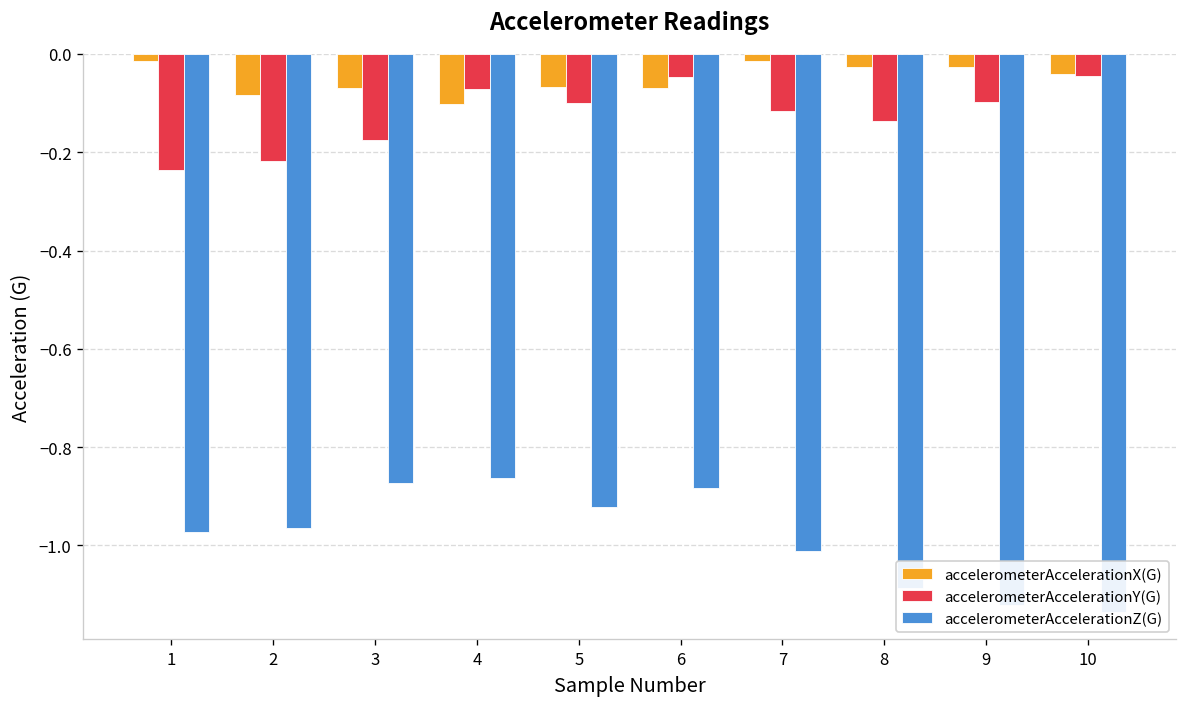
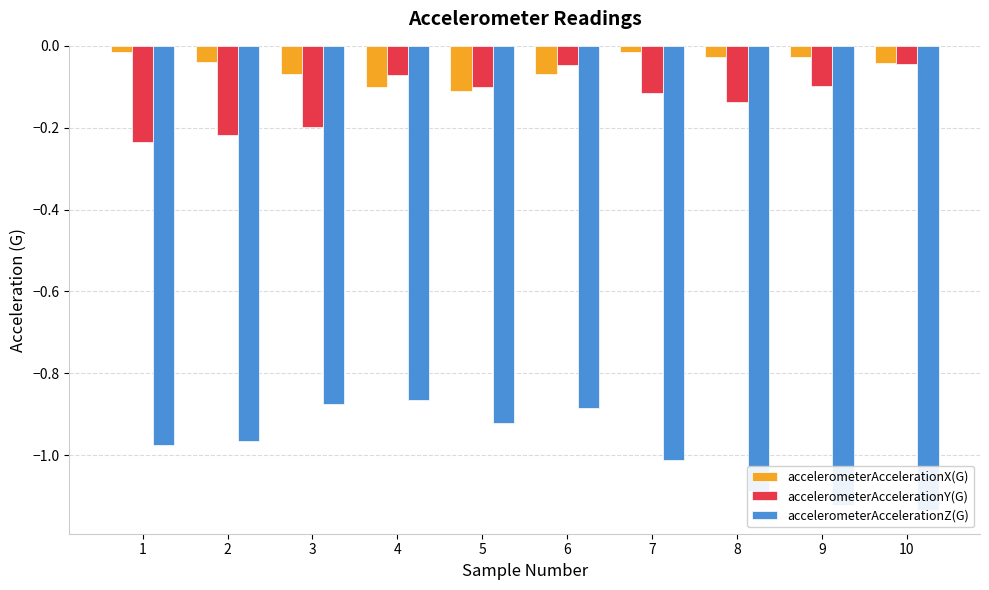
  {
    "accelerometerAccelerationX(G)": {
      "1": -0.02,
-     "2": -0.08,
+     "2": -0.04,
      "3": -0.07,
      "4": -0.10,
-     "5": -0.07,
+     "5": -0.11,
      "6": -0.07,
      "7": -0.01,
      "8": -0.03,
      "9": -0.03,
      "10": -0.04
    },
    "accelerometerAccelerationY(G)": {
      "1": -0.24,
      "2": -0.22,
-     "3": -0.17,
+     "3": -0.20,
      "4": -0.07,
      "5": -0.10,
      "6": -0.05,
      "7": -0.12,
      "8": -0.14,
      "9": -0.10,
      "10": -0.04
    },
    "accelerometerAccelerationZ(G)": {
      "1": -0.97,
      "2": -0.96,
      "3": -0.87,
      "4": -0.86,
      "5": -0.92,
      "6": -0.88,
      "7": -1.01
    }
  }
